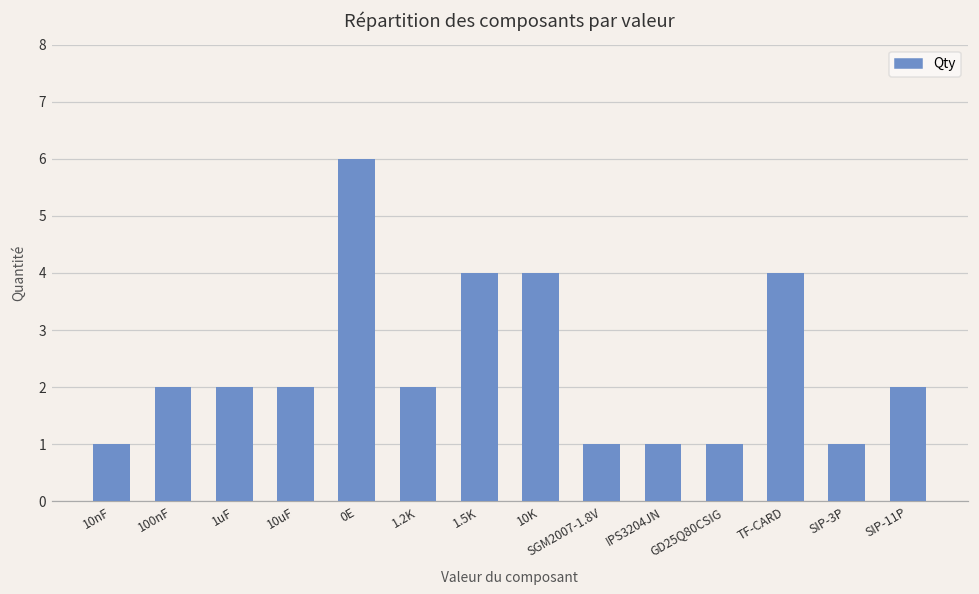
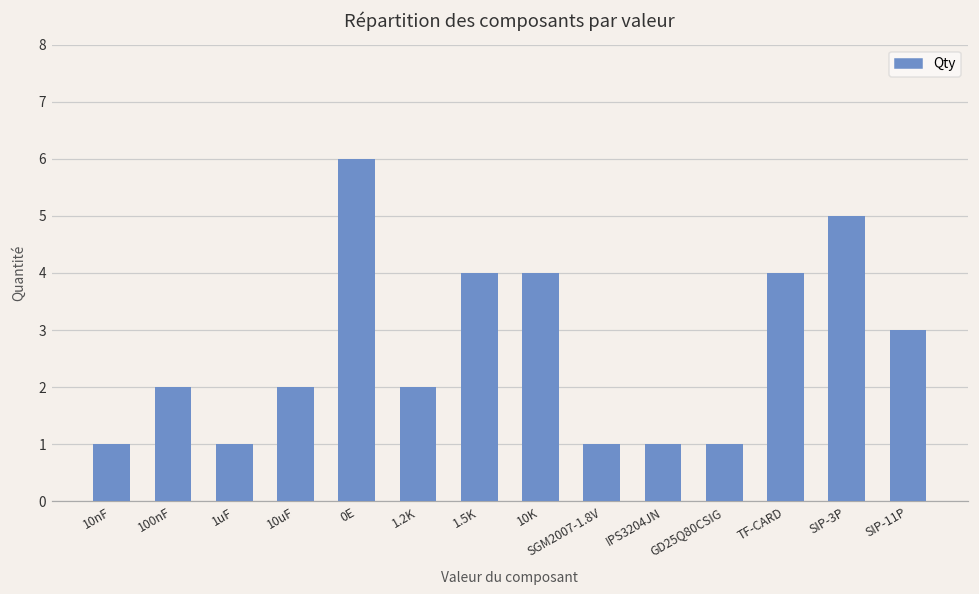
  {
    "10nF": 1,
    "100nF": 2,
-   "1uF": 2,
+   "1uF": 1,
    "10uF": 2,
    "0E": 6,
    "1.2K": 2,
    "1.5K": 4,
    "10K": 4,
    "SGM2007-1.8V": 1,
    "IPS3204JN": 1,
    "GD25Q80CSIG": 1,
    "TF-CARD": 4,
-   "SIP-3P": 1,
-   "SIP-11P": 2
+   "SIP-3P": 5,
+   "SIP-11P": 3
  }
